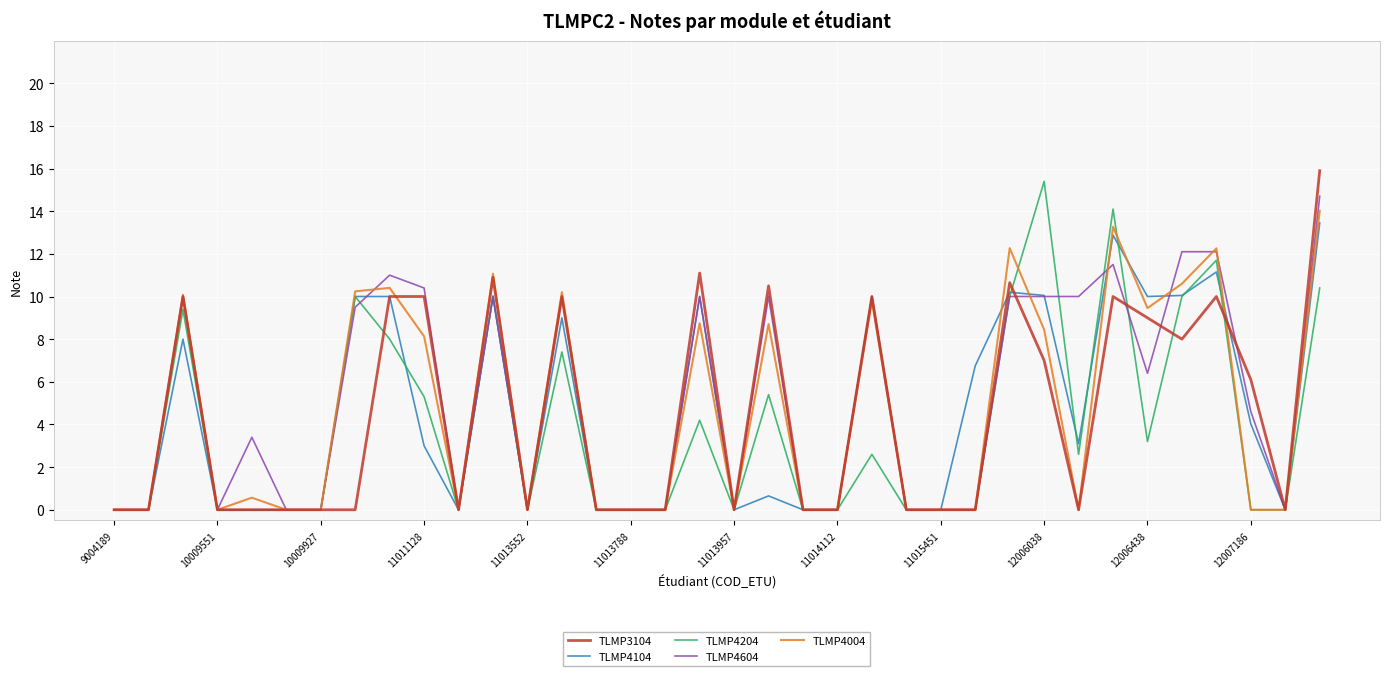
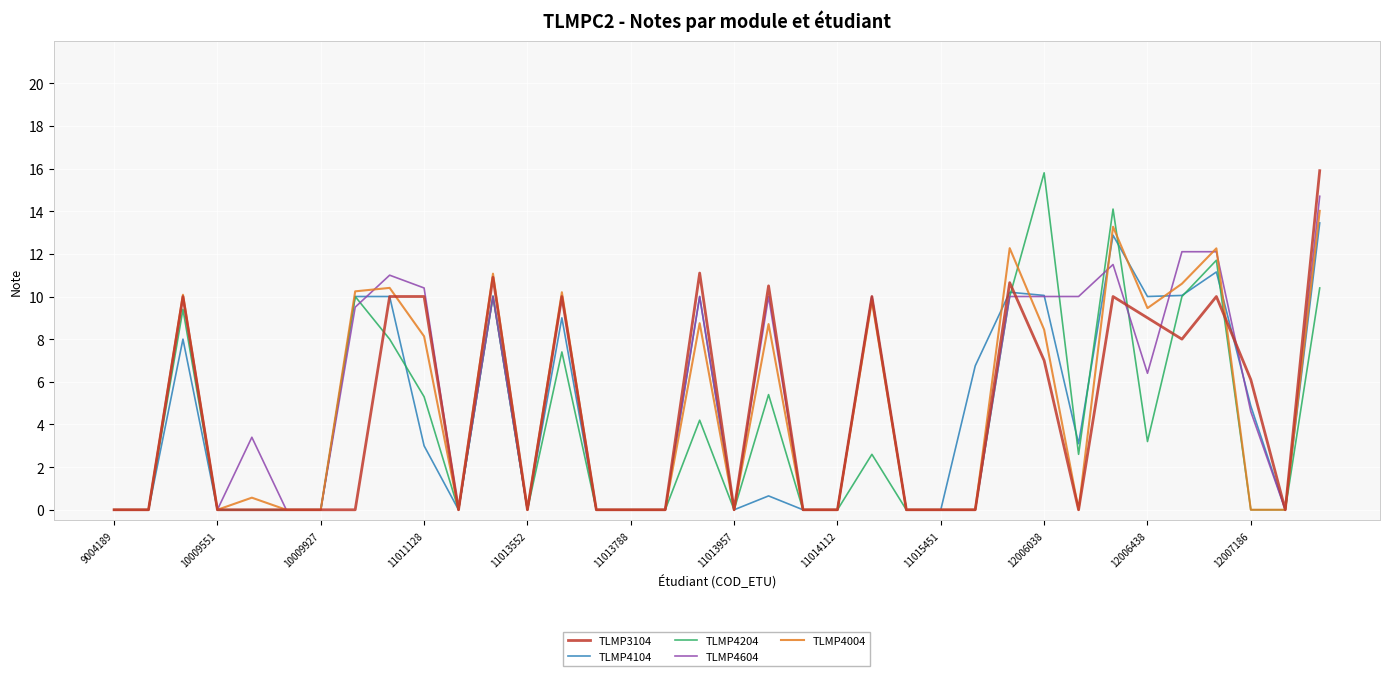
  {
    "TLMP3104": {
      "11011128": 10.0,
      "12006038": 7.0,
      "12006438": 9.0,
      "12007186": 6.1
    },
    "TLMP4104": {
      "11011128": 3.0,
      "12006438": 10.0,
-     "12007186": 4.0
+     "12007186": 4.9
    },
    "TLMP4204": {
      "11011128": 5.3,
-     "12006038": 15.4,
+     "12006038": 15.8,
      "12006438": 3.2
    },
    "TLMP4604": {
      "11011128": 10.4,
      "12006438": 6.4,
      "12007186": 4.6
    },
    "TLMP4004": {
      "11011128": 8.1,
      "12006038": 8.4,
      "12006438": 9.5
    }
  }
